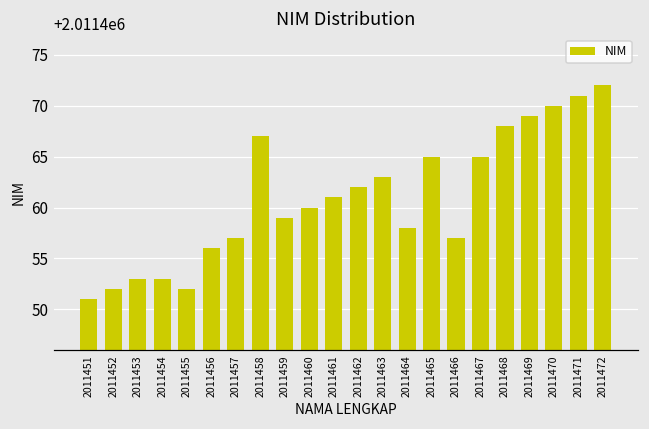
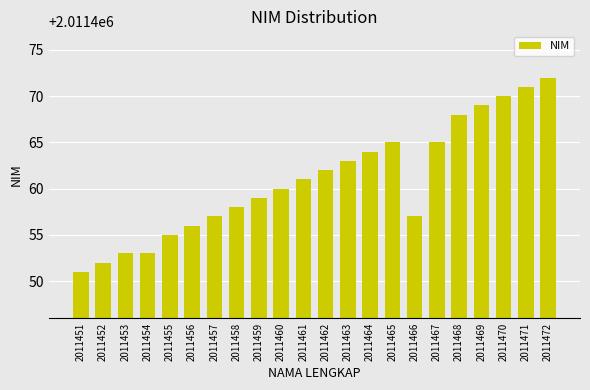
  {
    "2011451": 2011451,
    "2011452": 2011452,
    "2011453": 2011453,
    "2011454": 2011453,
-   "2011455": 2011452,
+   "2011455": 2011455,
    "2011456": 2011456,
    "2011457": 2011457,
-   "2011458": 2011467,
+   "2011458": 2011458,
    "2011459": 2011459,
    "2011460": 2011460,
    "2011461": 2011461,
    "2011462": 2011462,
    "2011463": 2011463,
-   "2011464": 2011458,
+   "2011464": 2011464,
    "2011465": 2011465,
    "2011466": 2011457,
    "2011467": 2011465,
    "2011468": 2011468,
    "2011469": 2011469,
    "2011470": 2011470,
    "2011471": 2011471,
    "2011472": 2011472
  }
